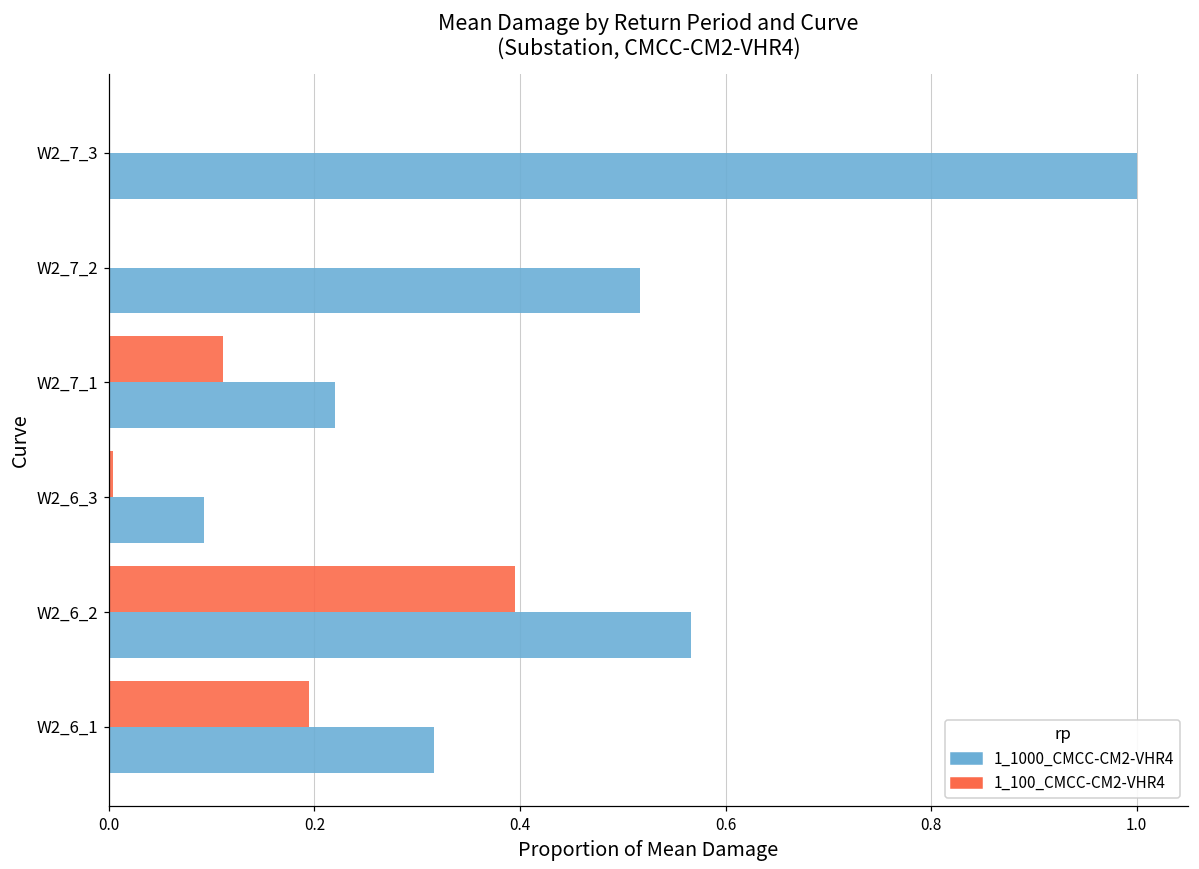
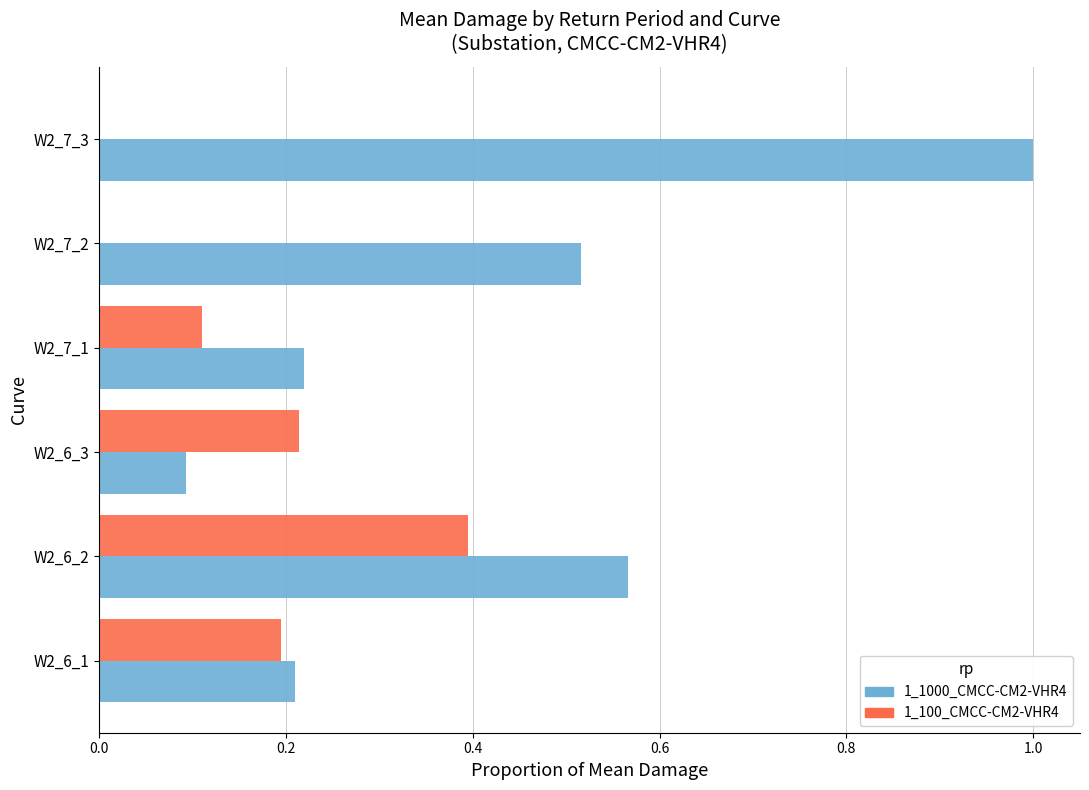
  {
    "1_1000_CMCC-CM2-VHR4": {
      "W2_7_3": 1.00,
      "W2_7_2": 0.52,
      "W2_7_1": 0.22,
      "W2_6_3": 0.09,
      "W2_6_2": 0.57,
-     "W2_6_1": 0.32
+     "W2_6_1": 0.21
    },
    "1_100_CMCC-CM2-VHR4": {
      "W2_7_3": 0.00,
      "W2_7_2": 0.00,
      "W2_7_1": 0.11,
-     "W2_6_3": 0.00,
+     "W2_6_3": 0.21,
      "W2_6_2": 0.39,
      "W2_6_1": 0.20
    }
  }
